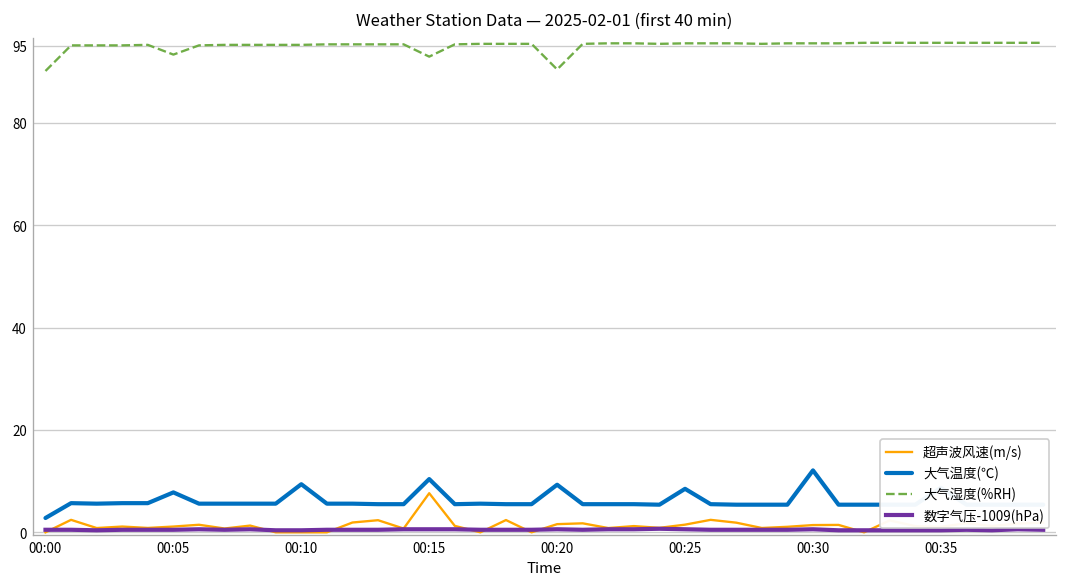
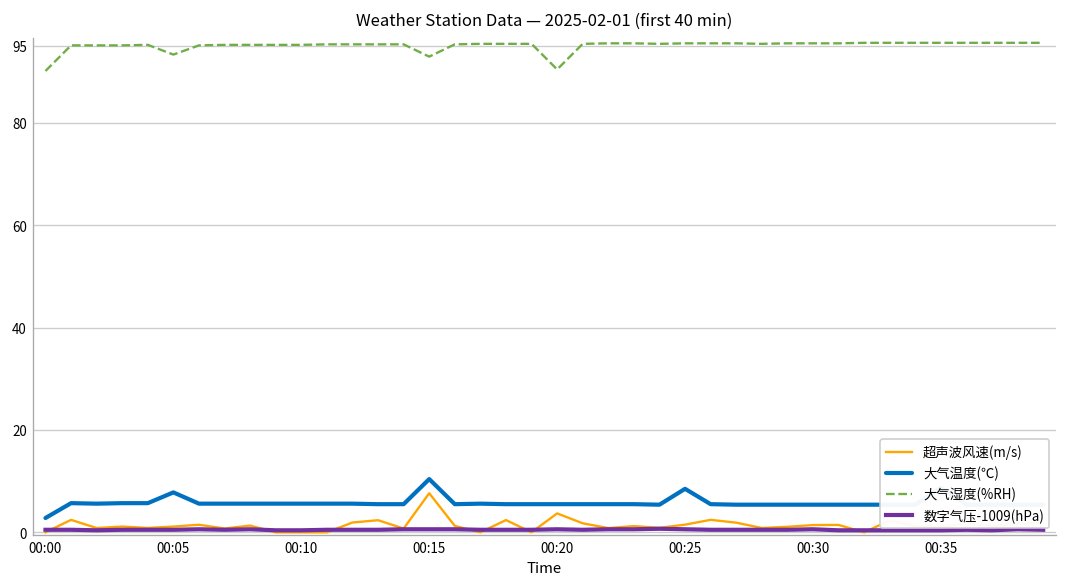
  {
    "超声波风速(m/s)": {
      "00:05": 1,
      "00:15": 8,
-     "00:20": 2,
+     "00:20": 4,
      "00:25": 2,
      "00:30": 1
    },
    "大气温度(℃)": {
      "00:00": 3,
      "00:05": 8,
-     "00:10": 9,
+     "00:10": 6,
      "00:15": 10,
-     "00:20": 9,
+     "00:20": 6,
      "00:25": 9,
-     "00:30": 12
+     "00:30": 5
    },
    "大气湿度(%RH)": {
      "00:00": 90,
      "00:05": 93,
      "00:10": 95,
      "00:15": 93,
      "00:20": 90,
      "00:25": 96,
      "00:30": 96,
      "00:35": 96
    },
    "数字气压-1009(hPa)": {
      "00:05": 1,
      "00:15": 1,
      "00:20": 1,
      "00:25": 1,
      "00:30": 1,
      "00:35": 0
    }
  }
